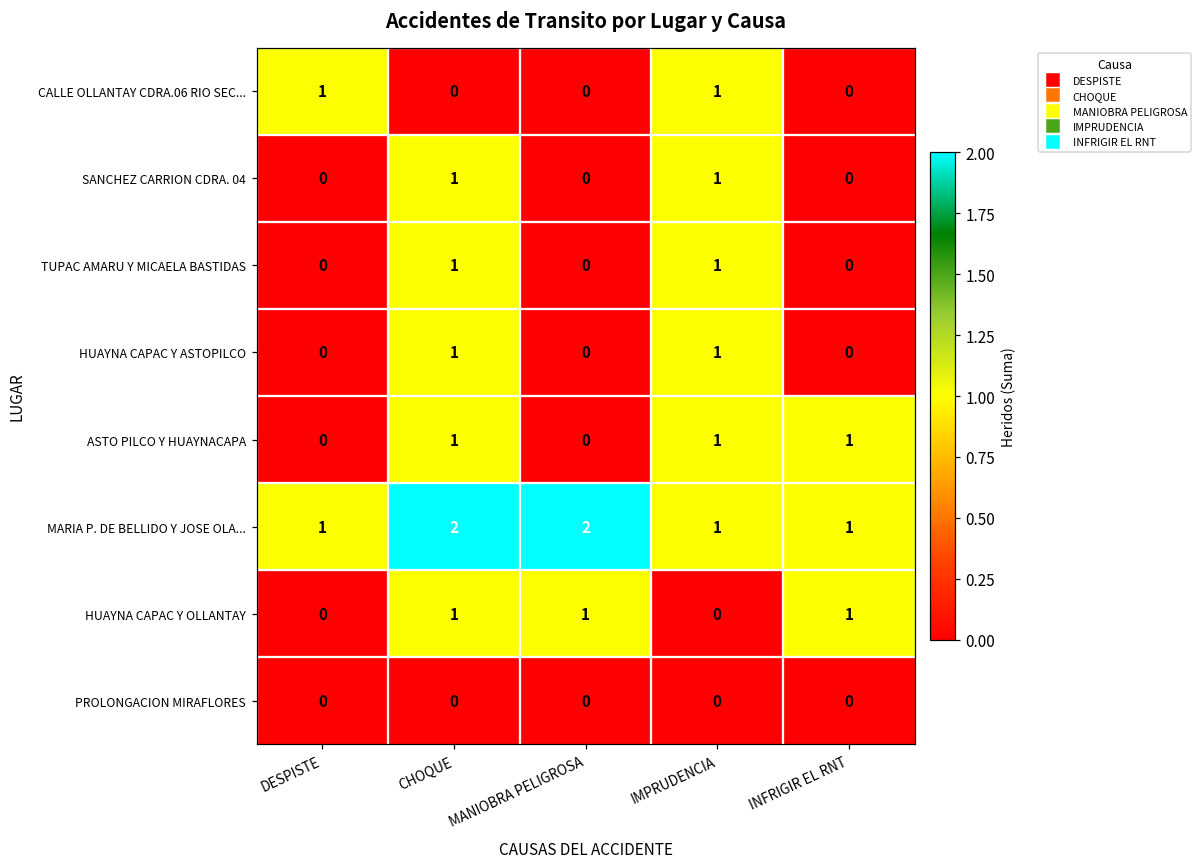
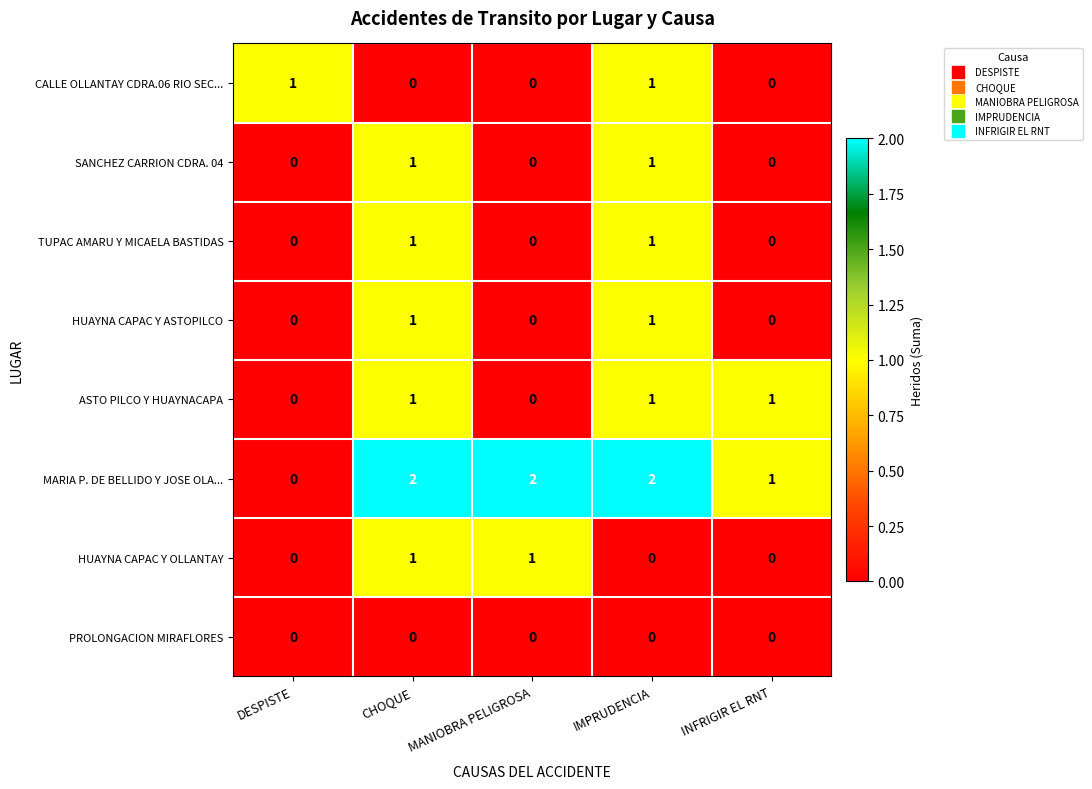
  {
    "CALLE OLLANTAY CDRA.06 RIO SEC...": {
      "DESPISTE": 1,
      "CHOQUE": 0,
      "MANIOBRA PELIGROSA": 0,
      "IMPRUDENCIA": 1,
      "INFRIGIR EL RNT": 0
    },
    "SANCHEZ CARRION CDRA. 04": {
      "DESPISTE": 0,
      "CHOQUE": 1,
      "MANIOBRA PELIGROSA": 0,
      "IMPRUDENCIA": 1,
      "INFRIGIR EL RNT": 0
    },
    "TUPAC AMARU Y MICAELA BASTIDAS": {
      "DESPISTE": 0,
      "CHOQUE": 1,
      "MANIOBRA PELIGROSA": 0,
      "IMPRUDENCIA": 1,
      "INFRIGIR EL RNT": 0
    },
    "HUAYNA CAPAC Y ASTOPILCO": {
      "DESPISTE": 0,
      "CHOQUE": 1,
      "MANIOBRA PELIGROSA": 0,
      "IMPRUDENCIA": 1,
      "INFRIGIR EL RNT": 0
    },
    "ASTO PILCO Y HUAYNACAPA": {
      "DESPISTE": 0,
      "CHOQUE": 1,
      "MANIOBRA PELIGROSA": 0,
      "IMPRUDENCIA": 1,
      "INFRIGIR EL RNT": 1
    },
    "MARIA P. DE BELLIDO Y JOSE OLA...": {
-     "DESPISTE": 1,
+     "DESPISTE": 0,
      "CHOQUE": 2,
      "MANIOBRA PELIGROSA": 2,
-     "IMPRUDENCIA": 1,
+     "IMPRUDENCIA": 2,
      "INFRIGIR EL RNT": 1
    },
    "HUAYNA CAPAC Y OLLANTAY": {
      "DESPISTE": 0,
      "CHOQUE": 1,
      "MANIOBRA PELIGROSA": 1,
      "IMPRUDENCIA": 0,
-     "INFRIGIR EL RNT": 1
+     "INFRIGIR EL RNT": 0
    },
    "PROLONGACION MIRAFLORES": {
      "DESPISTE": 0,
      "CHOQUE": 0,
      "MANIOBRA PELIGROSA": 0,
      "IMPRUDENCIA": 0,
      "INFRIGIR EL RNT": 0
    }
  }
